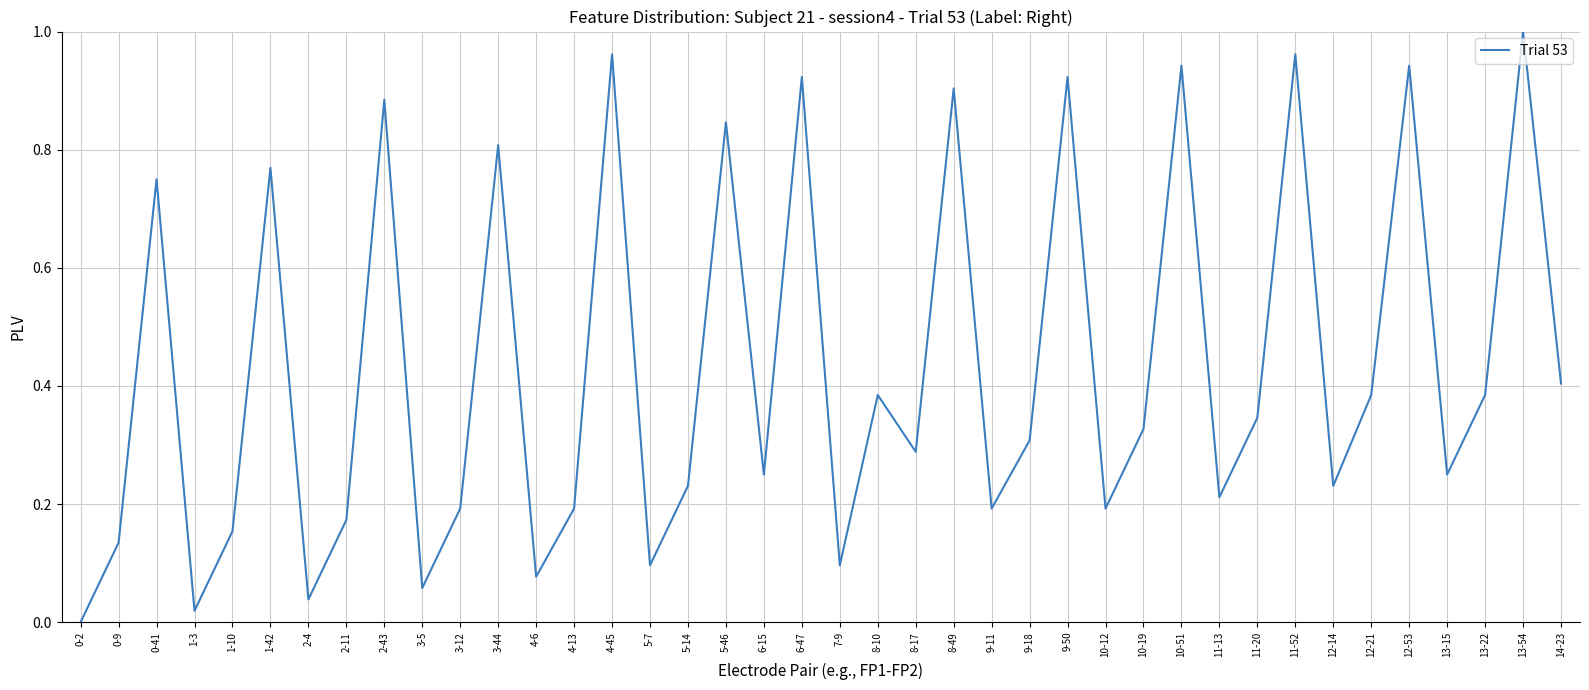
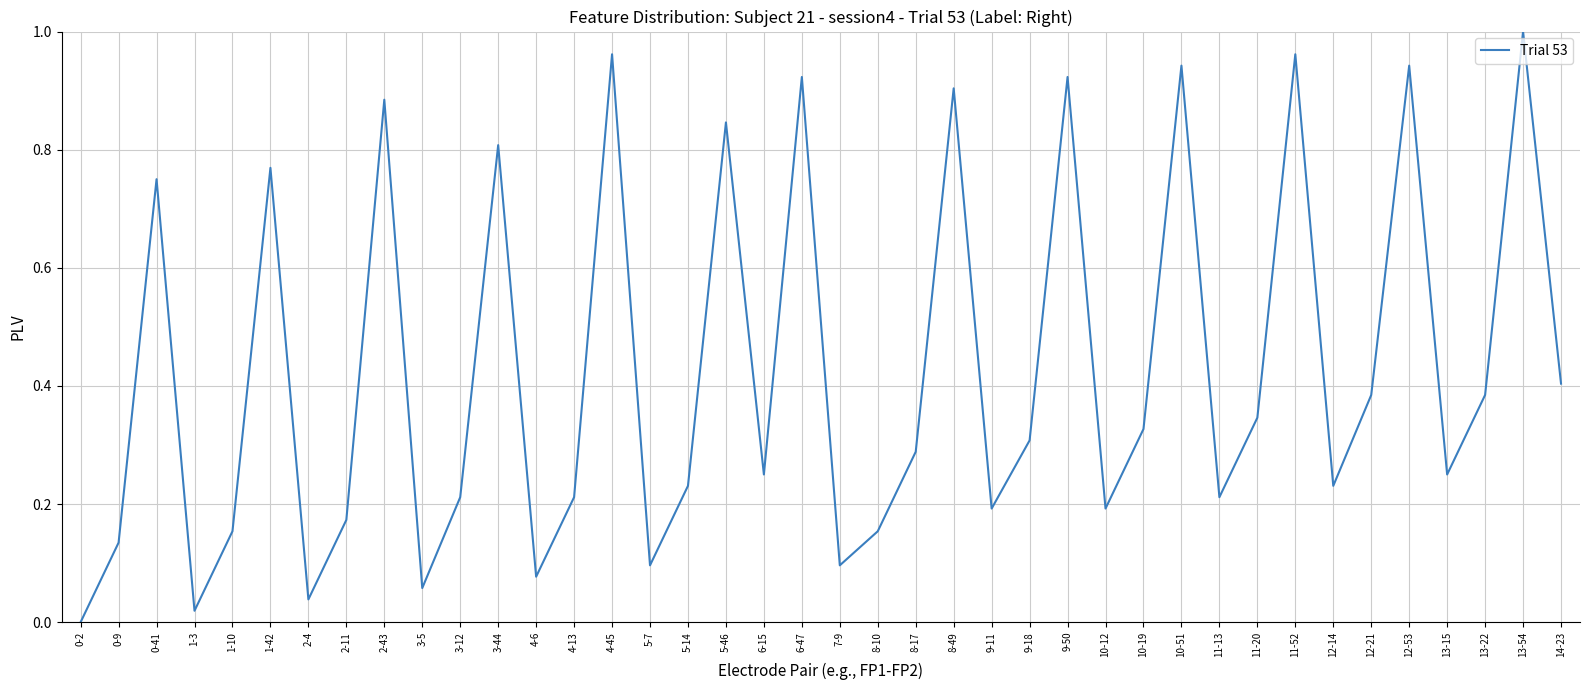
  {
    "0-2": 0.00,
    "0-9": 0.13,
    "0-41": 0.75,
    "1-3": 0.02,
    "1-10": 0.15,
    "1-42": 0.77,
    "2-4": 0.04,
    "2-11": 0.17,
    "2-43": 0.88,
    "3-5": 0.06,
-   "3-12": 0.19,
+   "3-12": 0.21,
    "3-44": 0.81,
    "4-6": 0.08,
-   "4-13": 0.19,
+   "4-13": 0.21,
    "4-45": 0.96,
    "5-7": 0.10,
    "5-14": 0.23,
    "5-46": 0.85,
    "6-15": 0.25,
    "6-47": 0.92,
    "7-9": 0.10,
-   "8-10": 0.38,
+   "8-10": 0.15,
    "8-17": 0.29,
    "8-49": 0.90,
    "9-11": 0.19,
    "9-18": 0.31,
    "9-50": 0.92,
    "10-12": 0.19,
    "10-19": 0.33,
    "10-51": 0.94,
    "11-13": 0.21,
    "11-20": 0.35,
    "11-52": 0.96,
    "12-14": 0.23,
    "12-21": 0.38,
    "12-53": 0.94,
    "13-15": 0.25,
    "13-22": 0.38,
    "13-54": 1.00,
    "14-23": 0.40
  }
